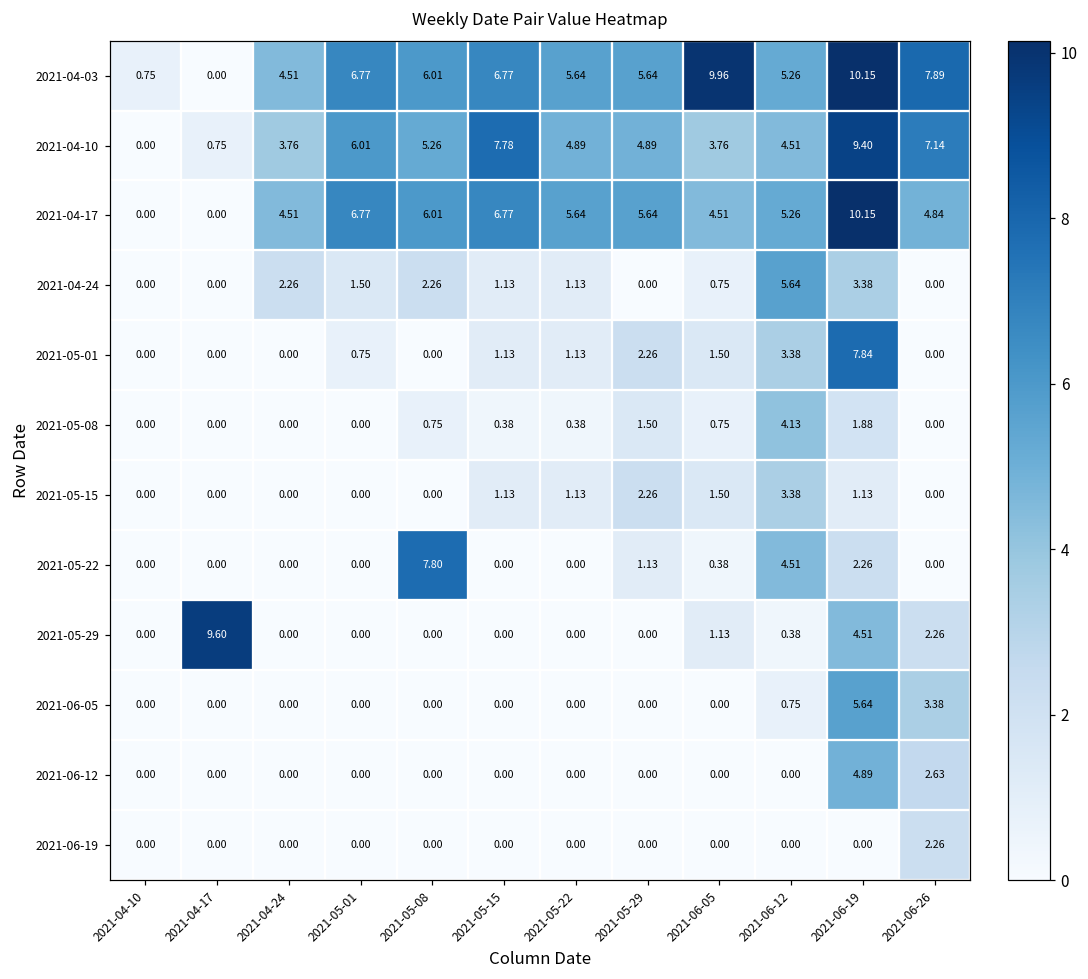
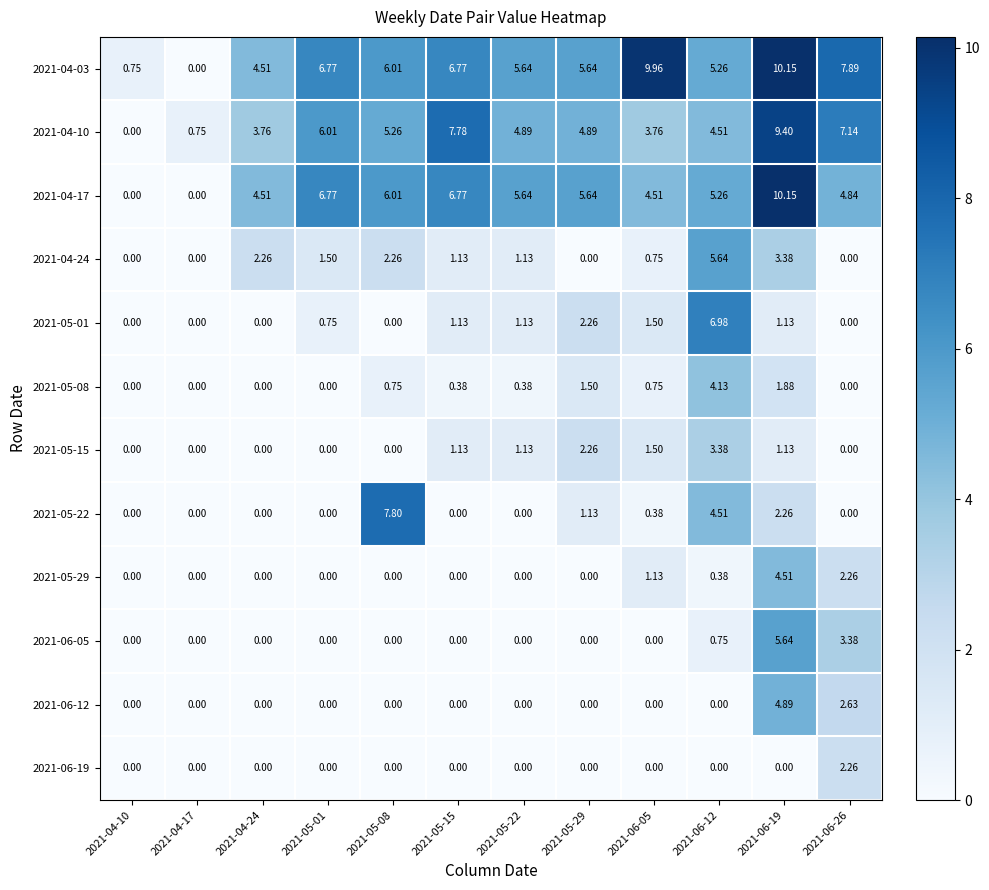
  {
    "2021-04-03": {
      "2021-04-10": 0.75,
      "2021-04-17": 0.00,
      "2021-04-24": 4.51,
      "2021-05-01": 6.77,
      "2021-05-08": 6.01,
      "2021-05-15": 6.77,
      "2021-05-22": 5.64,
      "2021-05-29": 5.64,
      "2021-06-05": 9.96,
      "2021-06-12": 5.26,
      "2021-06-19": 10.15,
      "2021-06-26": 7.89
    },
    "2021-04-10": {
      "2021-04-10": 0.00,
      "2021-04-17": 0.75,
      "2021-04-24": 3.76,
      "2021-05-01": 6.01,
      "2021-05-08": 5.26,
      "2021-05-15": 7.78,
      "2021-05-22": 4.89,
      "2021-05-29": 4.89,
      "2021-06-05": 3.76,
      "2021-06-12": 4.51,
      "2021-06-19": 9.40,
      "2021-06-26": 7.14
    },
    "2021-04-17": {
      "2021-04-10": 0.00,
      "2021-04-17": 0.00,
      "2021-04-24": 4.51,
      "2021-05-01": 6.77,
      "2021-05-08": 6.01,
      "2021-05-15": 6.77,
      "2021-05-22": 5.64,
      "2021-05-29": 5.64,
      "2021-06-05": 4.51,
      "2021-06-12": 5.26,
      "2021-06-19": 10.15,
      "2021-06-26": 4.84
    },
    "2021-04-24": {
      "2021-04-10": 0.00,
      "2021-04-17": 0.00,
      "2021-04-24": 2.26,
      "2021-05-01": 1.50,
      "2021-05-08": 2.26,
      "2021-05-15": 1.13,
      "2021-05-22": 1.13,
      "2021-05-29": 0.00,
      "2021-06-05": 0.75,
      "2021-06-12": 5.64,
      "2021-06-19": 3.38,
      "2021-06-26": 0.00
    },
    "2021-05-01": {
      "2021-04-10": 0.00,
      "2021-04-17": 0.00,
      "2021-04-24": 0.00,
      "2021-05-01": 0.75,
      "2021-05-08": 0.00,
      "2021-05-15": 1.13,
      "2021-05-22": 1.13,
      "2021-05-29": 2.26,
      "2021-06-05": 1.50,
-     "2021-06-12": 3.38,
-     "2021-06-19": 7.84,
+     "2021-06-12": 6.98,
+     "2021-06-19": 1.13,
      "2021-06-26": 0.00
    },
    "2021-05-08": {
      "2021-04-10": 0.00,
      "2021-04-17": 0.00,
      "2021-04-24": 0.00,
      "2021-05-01": 0.00,
      "2021-05-08": 0.75,
      "2021-05-15": 0.38,
      "2021-05-22": 0.38,
      "2021-05-29": 1.50,
      "2021-06-05": 0.75,
      "2021-06-12": 4.13,
      "2021-06-19": 1.88,
      "2021-06-26": 0.00
    },
    "2021-05-15": {
      "2021-04-10": 0.00,
      "2021-04-17": 0.00,
      "2021-04-24": 0.00,
      "2021-05-01": 0.00,
      "2021-05-08": 0.00,
      "2021-05-15": 1.13,
      "2021-05-22": 1.13,
      "2021-05-29": 2.26,
      "2021-06-05": 1.50,
      "2021-06-12": 3.38,
      "2021-06-19": 1.13,
      "2021-06-26": 0.00
    },
    "2021-05-22": {
      "2021-04-10": 0.00,
      "2021-04-17": 0.00,
      "2021-04-24": 0.00,
      "2021-05-01": 0.00,
      "2021-05-08": 7.80,
      "2021-05-15": 0.00,
      "2021-05-22": 0.00,
      "2021-05-29": 1.13,
      "2021-06-05": 0.38,
      "2021-06-12": 4.51,
      "2021-06-19": 2.26,
      "2021-06-26": 0.00
    },
    "2021-05-29": {
      "2021-04-10": 0.00,
-     "2021-04-17": 9.60,
+     "2021-04-17": 0.00,
      "2021-04-24": 0.00,
      "2021-05-01": 0.00,
      "2021-05-08": 0.00,
      "2021-05-15": 0.00,
      "2021-05-22": 0.00,
      "2021-05-29": 0.00,
      "2021-06-05": 1.13,
      "2021-06-12": 0.38,
      "2021-06-19": 4.51,
      "2021-06-26": 2.26
    },
    "2021-06-05": {
      "2021-04-10": 0.00,
      "2021-04-17": 0.00,
      "2021-04-24": 0.00,
      "2021-05-01": 0.00,
      "2021-05-08": 0.00,
      "2021-05-15": 0.00,
      "2021-05-22": 0.00,
      "2021-05-29": 0.00,
      "2021-06-05": 0.00,
      "2021-06-12": 0.75,
      "2021-06-19": 5.64,
      "2021-06-26": 3.38
    },
    "2021-06-12": {
      "2021-04-10": 0.00,
      "2021-04-17": 0.00,
      "2021-04-24": 0.00,
      "2021-05-01": 0.00,
      "2021-05-08": 0.00,
      "2021-05-15": 0.00,
      "2021-05-22": 0.00,
      "2021-05-29": 0.00,
      "2021-06-05": 0.00,
      "2021-06-12": 0.00,
      "2021-06-19": 4.89,
      "2021-06-26": 2.63
    },
    "2021-06-19": {
      "2021-04-10": 0.00,
      "2021-04-17": 0.00,
      "2021-04-24": 0.00,
      "2021-05-01": 0.00,
      "2021-05-08": 0.00,
      "2021-05-15": 0.00,
      "2021-05-22": 0.00,
      "2021-05-29": 0.00,
      "2021-06-05": 0.00,
      "2021-06-12": 0.00,
      "2021-06-19": 0.00,
      "2021-06-26": 2.26
    }
  }
